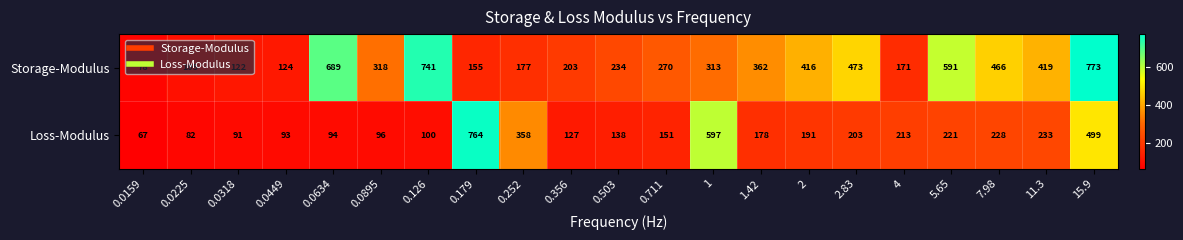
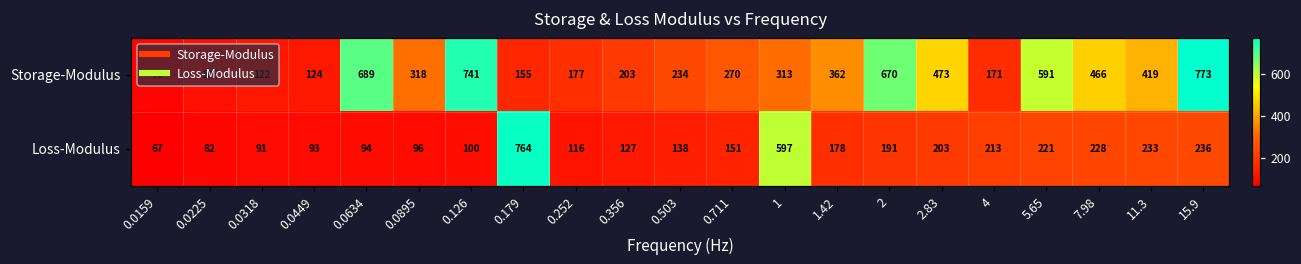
  {
    "Storage-Modulus": {
      "0.0449": 124,
      "0.0634": 689,
      "0.0895": 318,
      "0.126": 741,
      "0.179": 155,
      "0.252": 177,
      "0.356": 203,
      "0.503": 234,
      "0.711": 270,
      "1": 313,
      "1.42": 362,
-     "2": 416,
+     "2": 670,
      "2.83": 473,
      "4": 171,
      "5.65": 591,
      "7.98": 466,
      "11.3": 419,
      "15.9": 773
    },
    "Loss-Modulus": {
      "0.0159": 67,
      "0.0225": 82,
      "0.0318": 91,
      "0.0449": 93,
      "0.0634": 94,
      "0.0895": 96,
      "0.126": 100,
      "0.179": 764,
-     "0.252": 358,
+     "0.252": 116,
      "0.356": 127,
      "0.503": 138,
      "0.711": 151,
      "1": 597,
      "1.42": 178,
      "2": 191,
      "2.83": 203,
      "4": 213,
      "5.65": 221,
      "7.98": 228,
      "11.3": 233,
-     "15.9": 499
+     "15.9": 236
    }
  }
